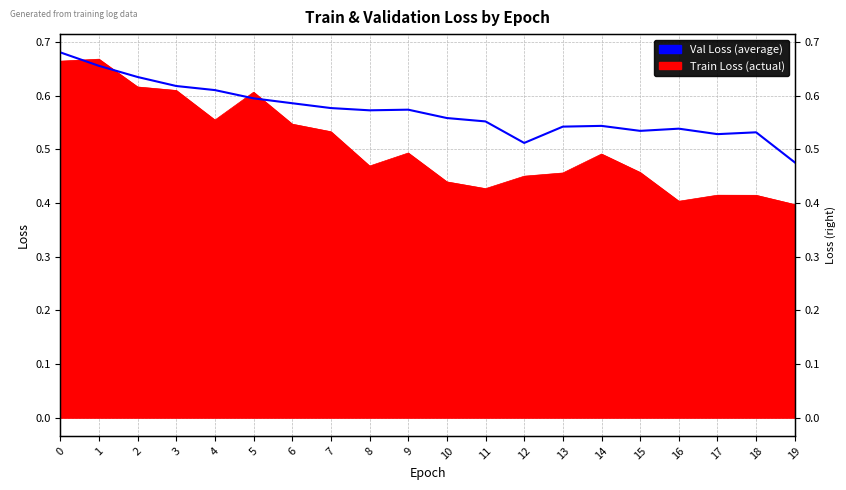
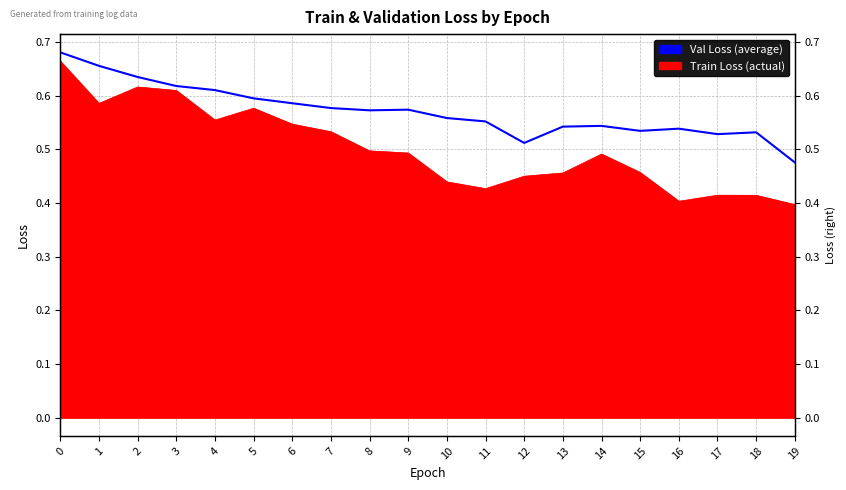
  {
    "Train Loss (actual)": {
      "0": 0.66,
-     "1": 0.67,
+     "1": 0.59,
      "2": 0.62,
      "3": 0.61,
      "4": 0.55,
-     "5": 0.61,
+     "5": 0.58,
      "6": 0.55,
      "7": 0.53,
-     "8": 0.47,
+     "8": 0.50,
      "9": 0.49,
      "10": 0.44,
      "11": 0.43,
      "12": 0.45,
      "13": 0.46,
      "14": 0.49,
      "15": 0.46,
      "16": 0.40,
      "17": 0.41,
      "18": 0.41,
      "19": 0.40
    },
    "Val Loss (average)": {
      "0": 0.68,
      "1": 0.66,
      "2": 0.63,
      "3": 0.62,
      "4": 0.61,
      "5": 0.60,
      "6": 0.59,
      "7": 0.58,
      "8": 0.57,
      "9": 0.57,
      "10": 0.56,
      "11": 0.55,
      "12": 0.51,
      "13": 0.54,
      "14": 0.54,
      "15": 0.53,
      "16": 0.54,
      "17": 0.53,
      "18": 0.53,
      "19": 0.48
    }
  }
